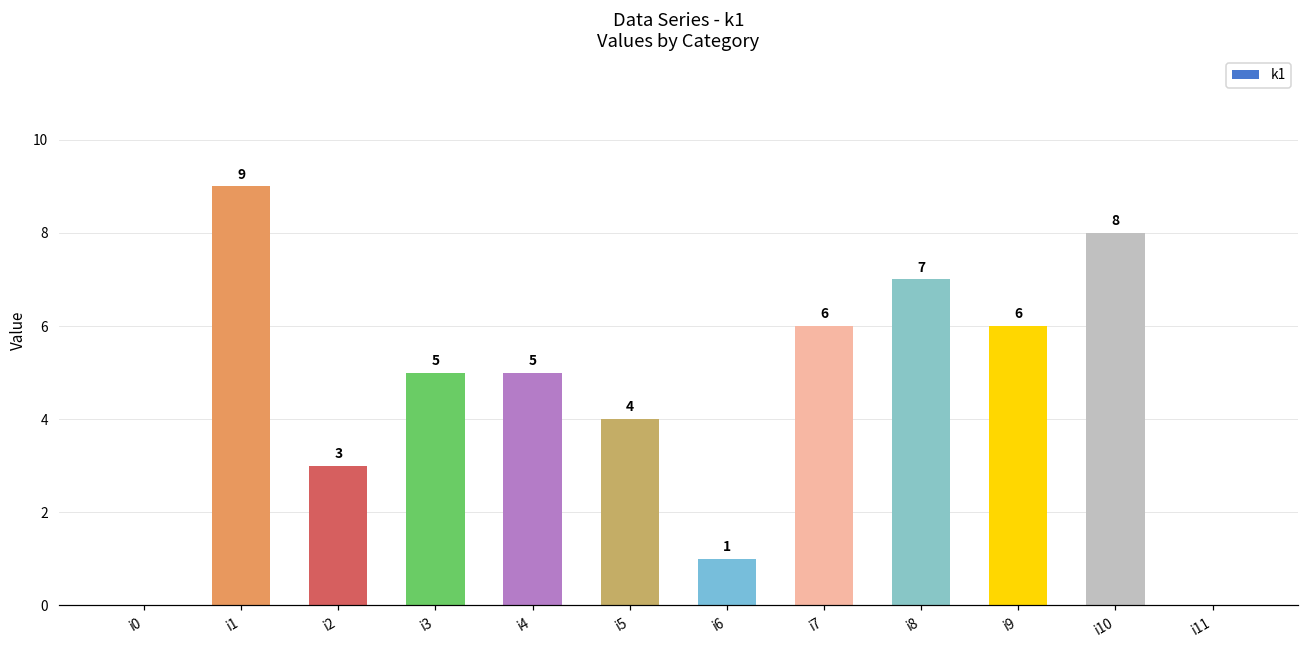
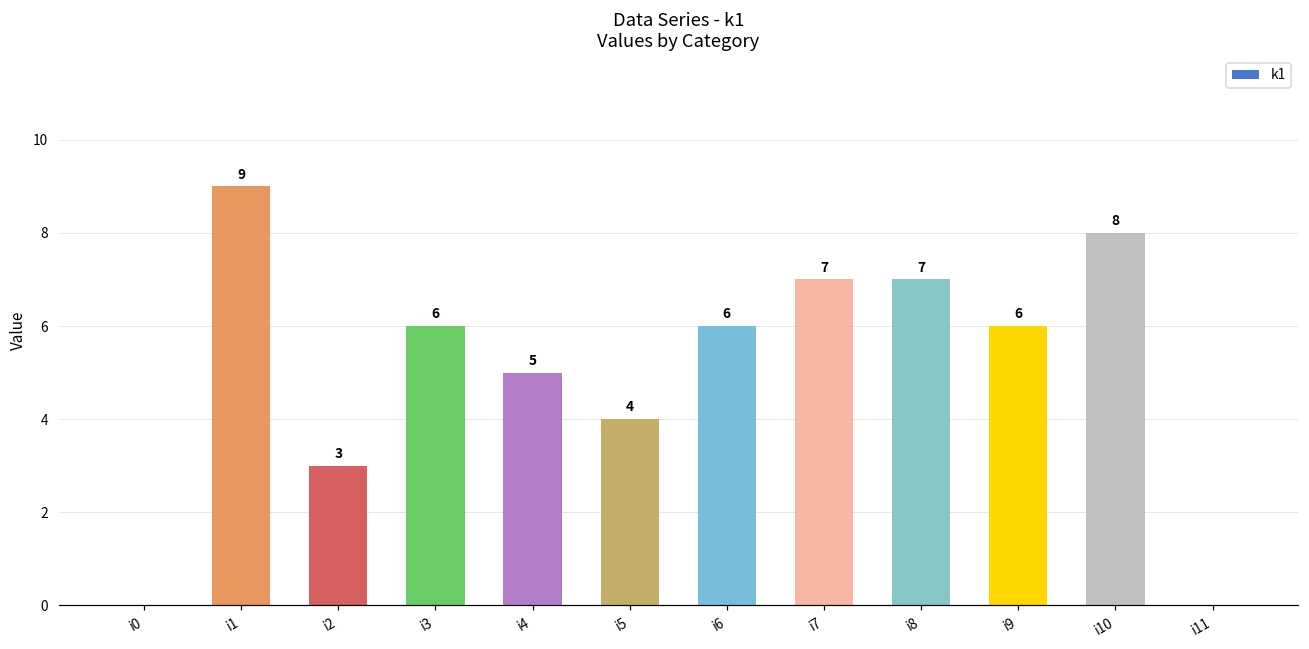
  {
    "i1": 9,
    "i2": 3,
-   "i3": 5,
+   "i3": 6,
    "i4": 5,
    "i5": 4,
-   "i6": 1,
-   "i7": 6,
+   "i6": 6,
+   "i7": 7,
    "i8": 7,
    "i9": 6,
    "i10": 8
  }
